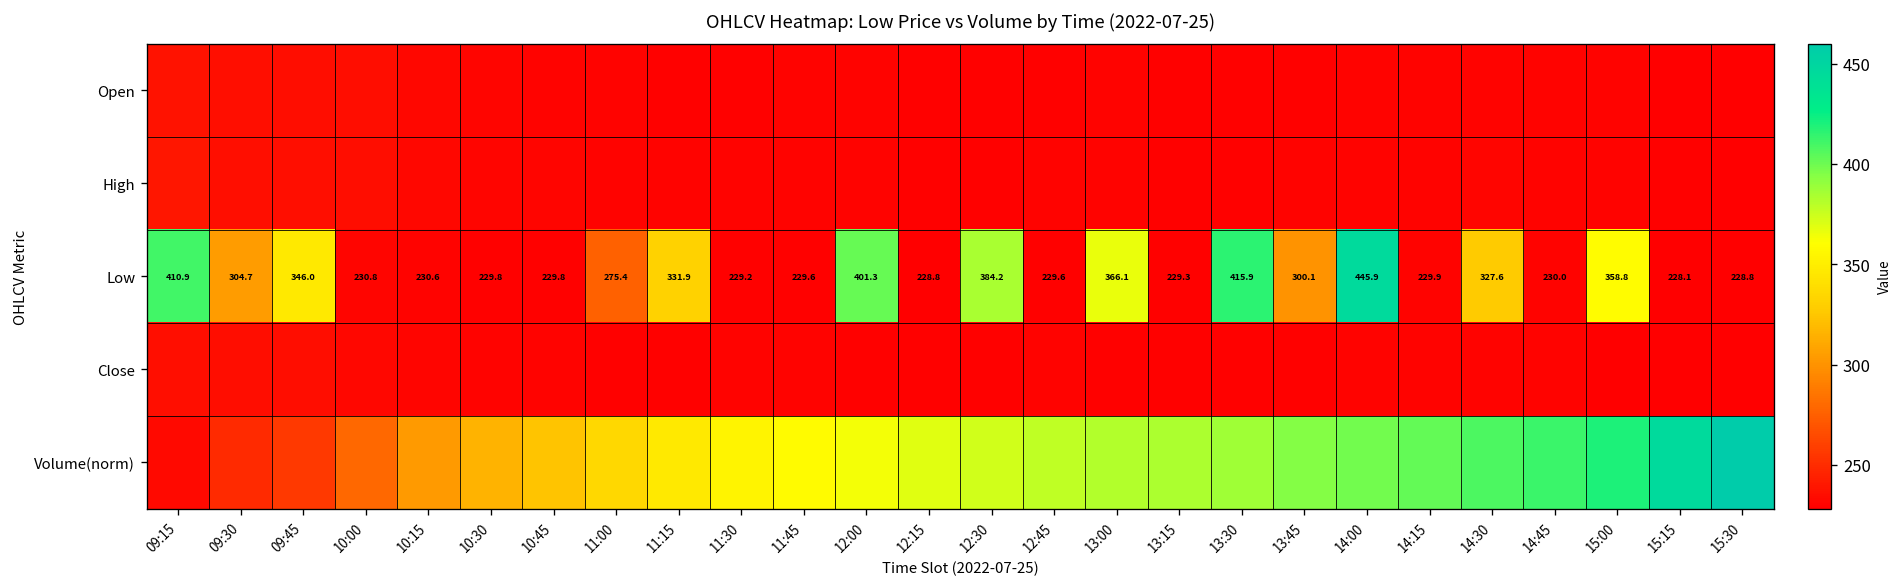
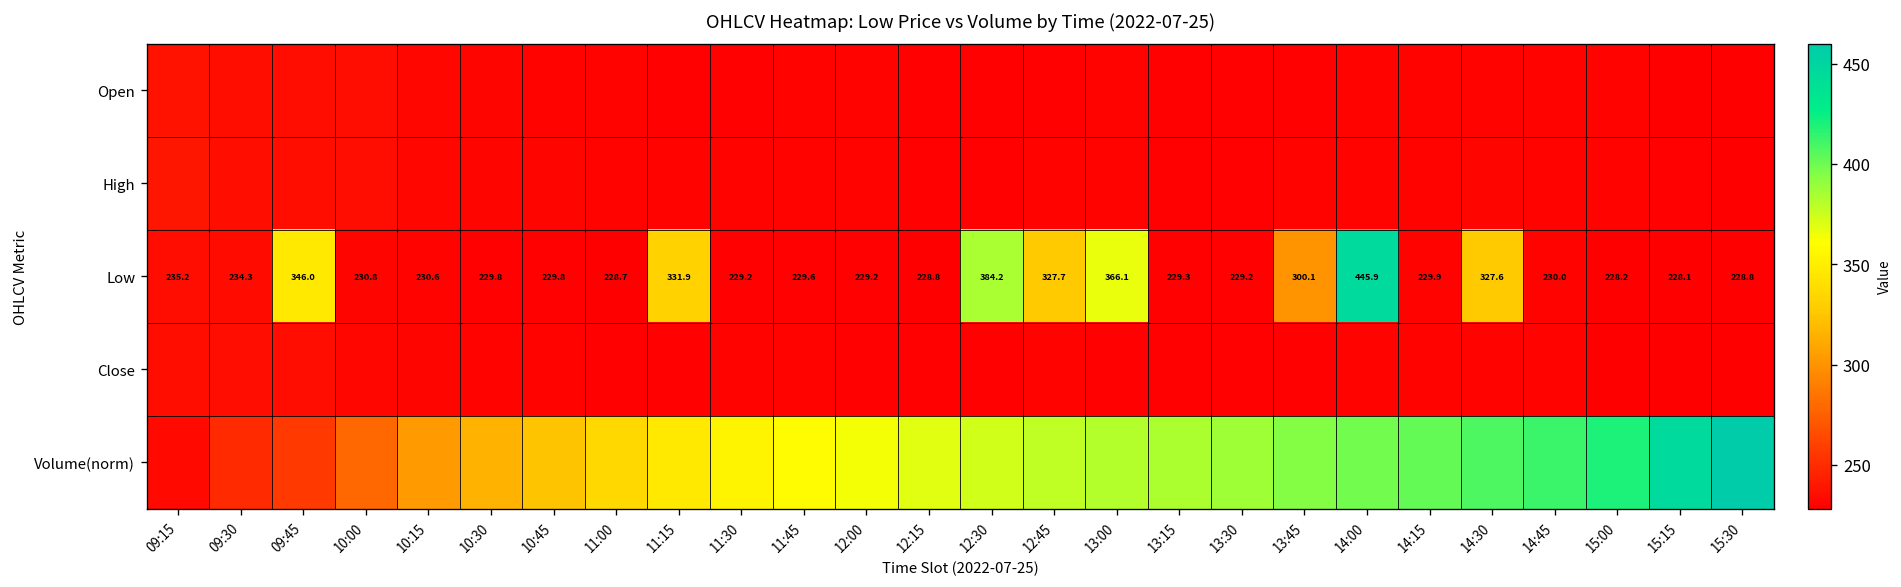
  {
    "Low": {
-     "09:15": 410.9,
-     "09:30": 304.7,
+     "09:15": 235.2,
+     "09:30": 234.3,
      "09:45": 346.0,
      "10:00": 230.8,
      "10:15": 230.6,
      "10:30": 229.8,
      "10:45": 229.8,
-     "11:00": 275.4,
+     "11:00": 228.7,
      "11:15": 331.9,
      "11:30": 229.2,
      "11:45": 229.6,
-     "12:00": 401.3,
+     "12:00": 229.2,
      "12:15": 228.8,
      "12:30": 384.2,
-     "12:45": 229.6,
+     "12:45": 327.7,
      "13:00": 366.1,
      "13:15": 229.3,
-     "13:30": 415.9,
+     "13:30": 229.2,
      "13:45": 300.1,
      "14:00": 445.9,
      "14:15": 229.9,
      "14:30": 327.6,
      "14:45": 230.0,
-     "15:00": 358.8,
+     "15:00": 228.2,
      "15:15": 228.1,
      "15:30": 228.8
    }
  }
